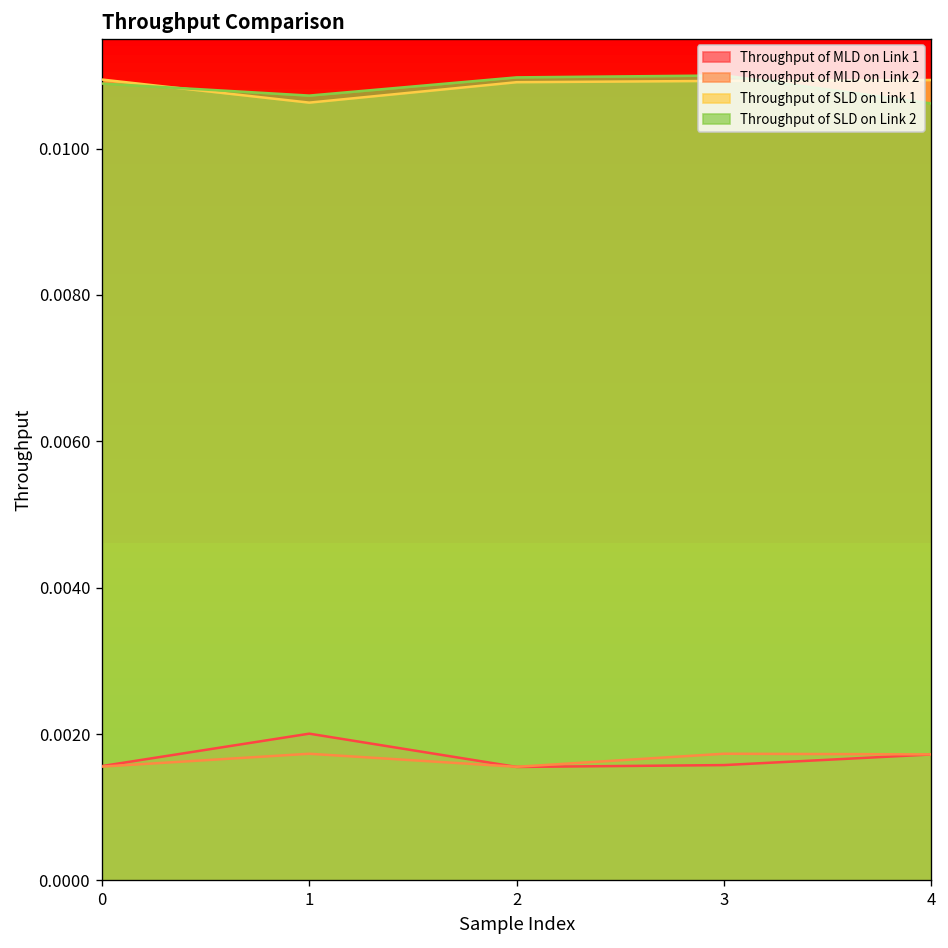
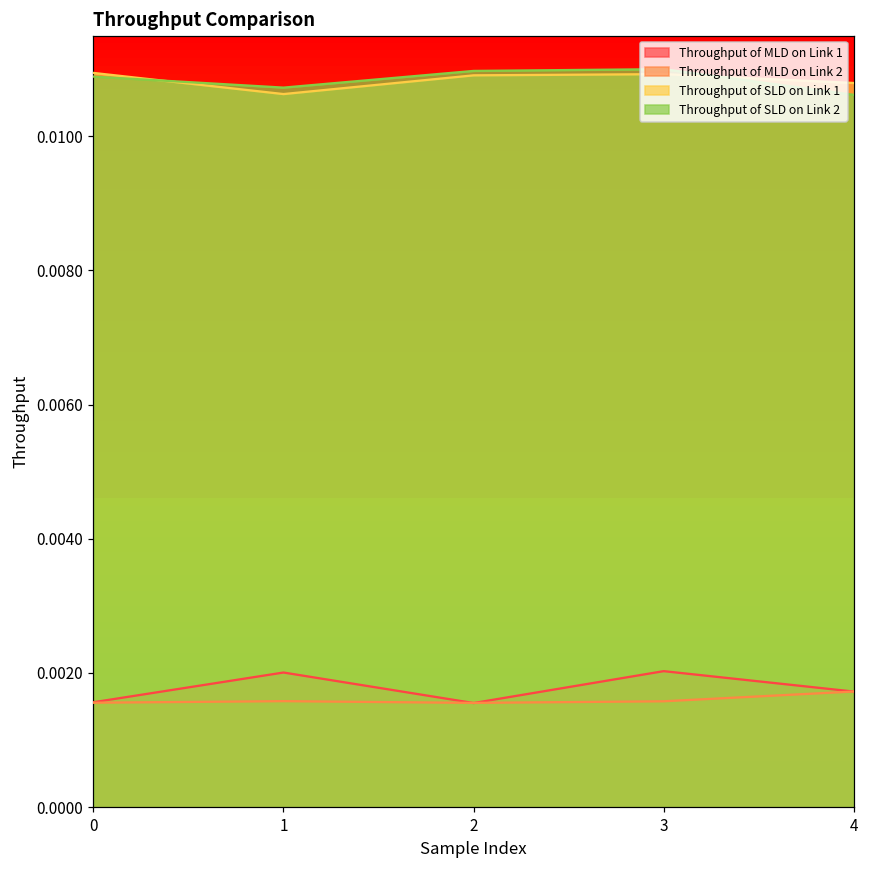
  {
    "Throughput of MLD on Link 1": {
      "1": 0.0020,
-     "3": 0.0016
+     "3": 0.0020
    },
    "Throughput of MLD on Link 2": {
-     "1": 0.0017,
-     "3": 0.0017
+     "1": 0.0016,
+     "3": 0.0016
    },
    "Throughput of SLD on Link 1": {
      "0": 0.0109,
      "1": 0.0106,
      "2": 0.0109,
-     "4": 0.0109
+     "4": 0.0108
    },
    "Throughput of SLD on Link 2": {
      "0": 0.0109,
      "1": 0.0107,
      "2": 0.0110,
      "4": 0.0106
    }
  }
